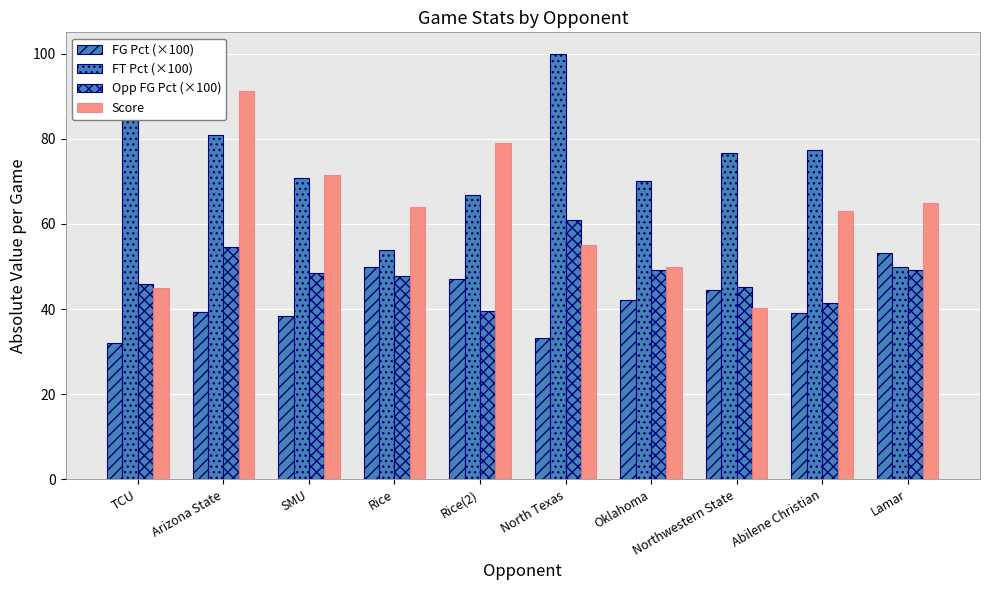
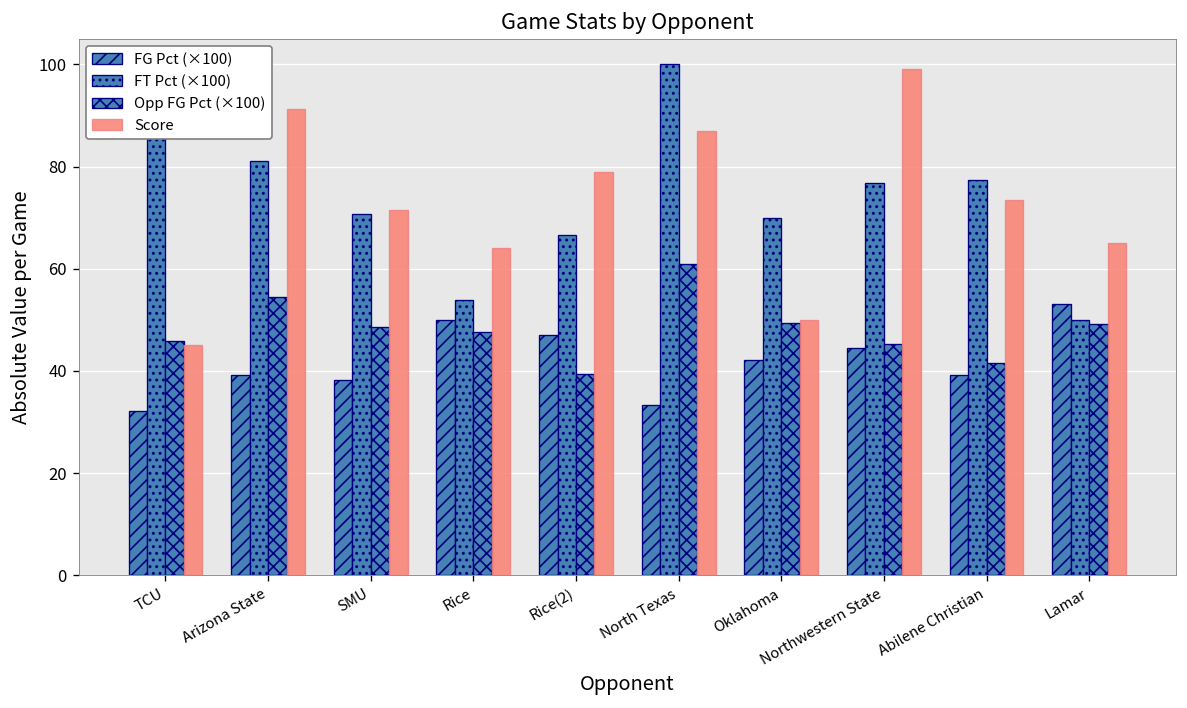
  {
    "Score": {
      "TCU": 45,
      "Arizona State": 91,
      "SMU": 71,
      "Rice": 64,
      "Rice(2)": 79,
-     "North Texas": 55,
+     "North Texas": 87,
      "Oklahoma": 50,
-     "Northwestern State": 40,
-     "Abilene Christian": 63,
+     "Northwestern State": 99,
+     "Abilene Christian": 73,
      "Lamar": 65
    }
  }
